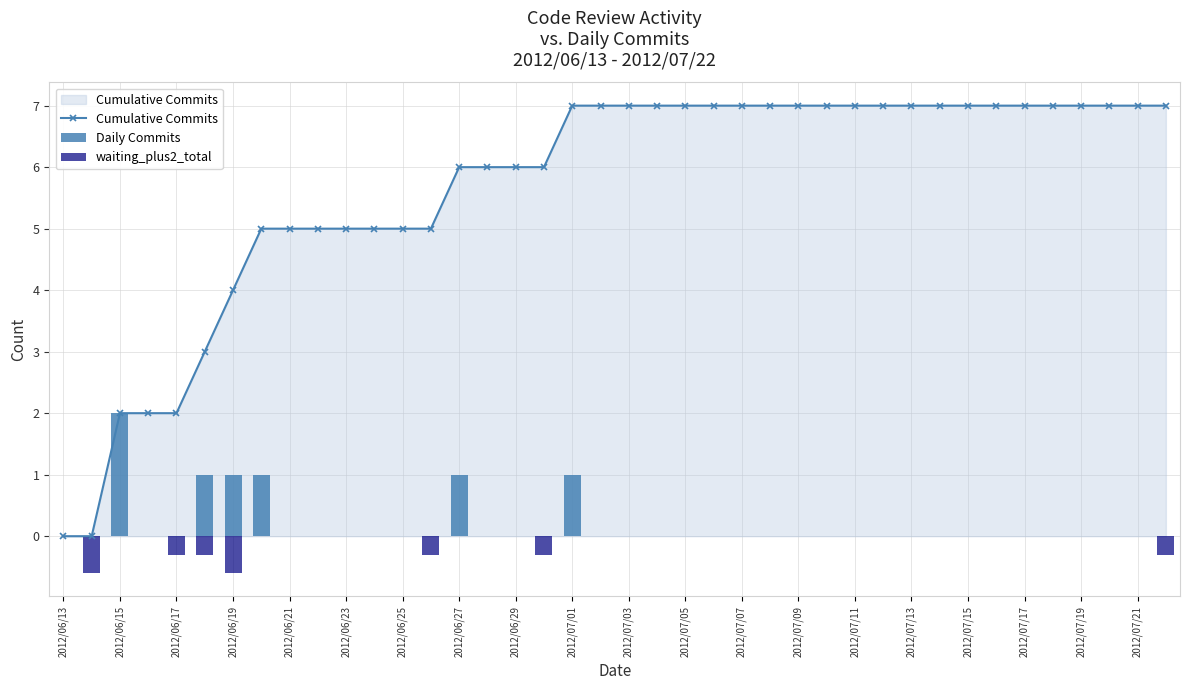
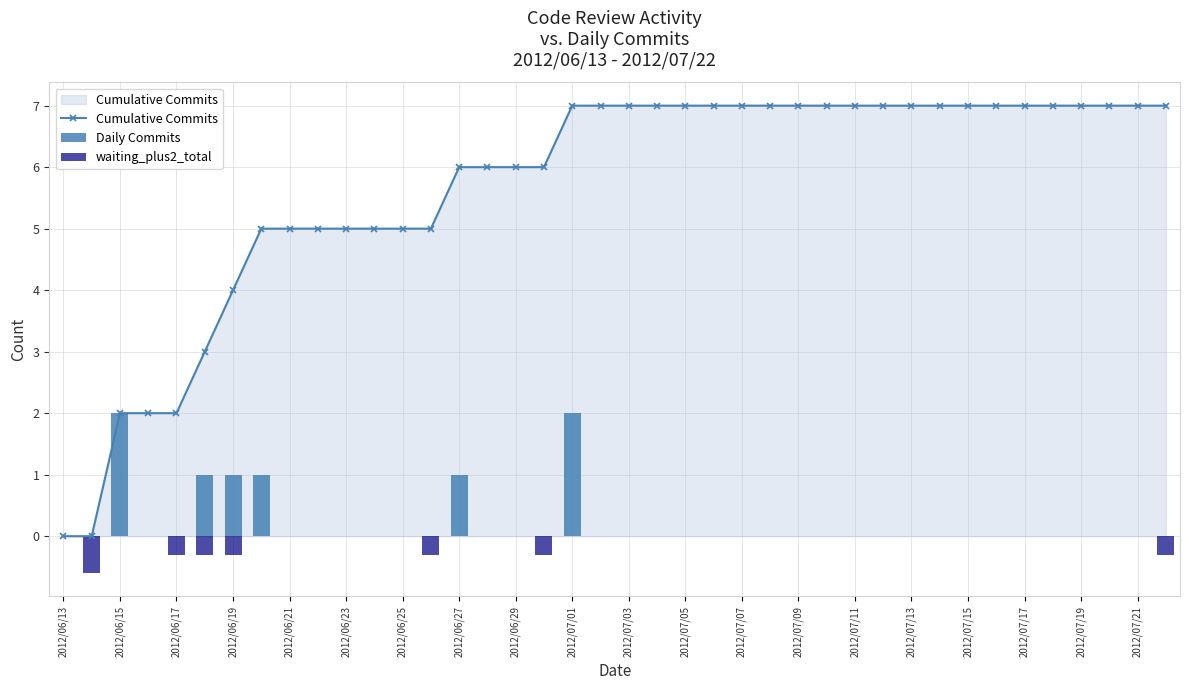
  {
    "Daily Commits": {
      "2012/06/13": 0,
      "2012/06/15": 2,
      "2012/06/17": 0,
      "2012/06/19": 1,
      "2012/06/21": 0,
      "2012/06/23": 0,
      "2012/06/25": 0,
      "2012/06/27": 1,
      "2012/06/29": 0,
-     "2012/07/01": 1,
+     "2012/07/01": 2,
      "2012/07/03": 0,
      "2012/07/05": 0,
      "2012/07/07": 0,
      "2012/07/09": 0,
      "2012/07/11": 0,
      "2012/07/13": 0,
      "2012/07/15": 0,
      "2012/07/17": 0,
      "2012/07/19": 0,
      "2012/07/21": 0
    },
    "waiting_plus2_total": {
      "2012/06/13": 0.0,
      "2012/06/15": 0.0,
      "2012/06/17": -0.3,
-     "2012/06/19": -0.6,
+     "2012/06/19": -0.3,
      "2012/06/21": 0.0,
      "2012/06/23": 0.0,
      "2012/06/25": 0.0,
      "2012/06/27": 0.0,
      "2012/06/29": 0.0,
      "2012/07/01": 0.0,
      "2012/07/03": 0.0,
      "2012/07/05": 0.0,
      "2012/07/07": 0.0,
      "2012/07/09": 0.0,
      "2012/07/11": 0.0,
      "2012/07/13": 0.0,
      "2012/07/15": 0.0,
      "2012/07/17": 0.0,
      "2012/07/19": 0.0,
      "2012/07/21": 0.0
    }
  }
